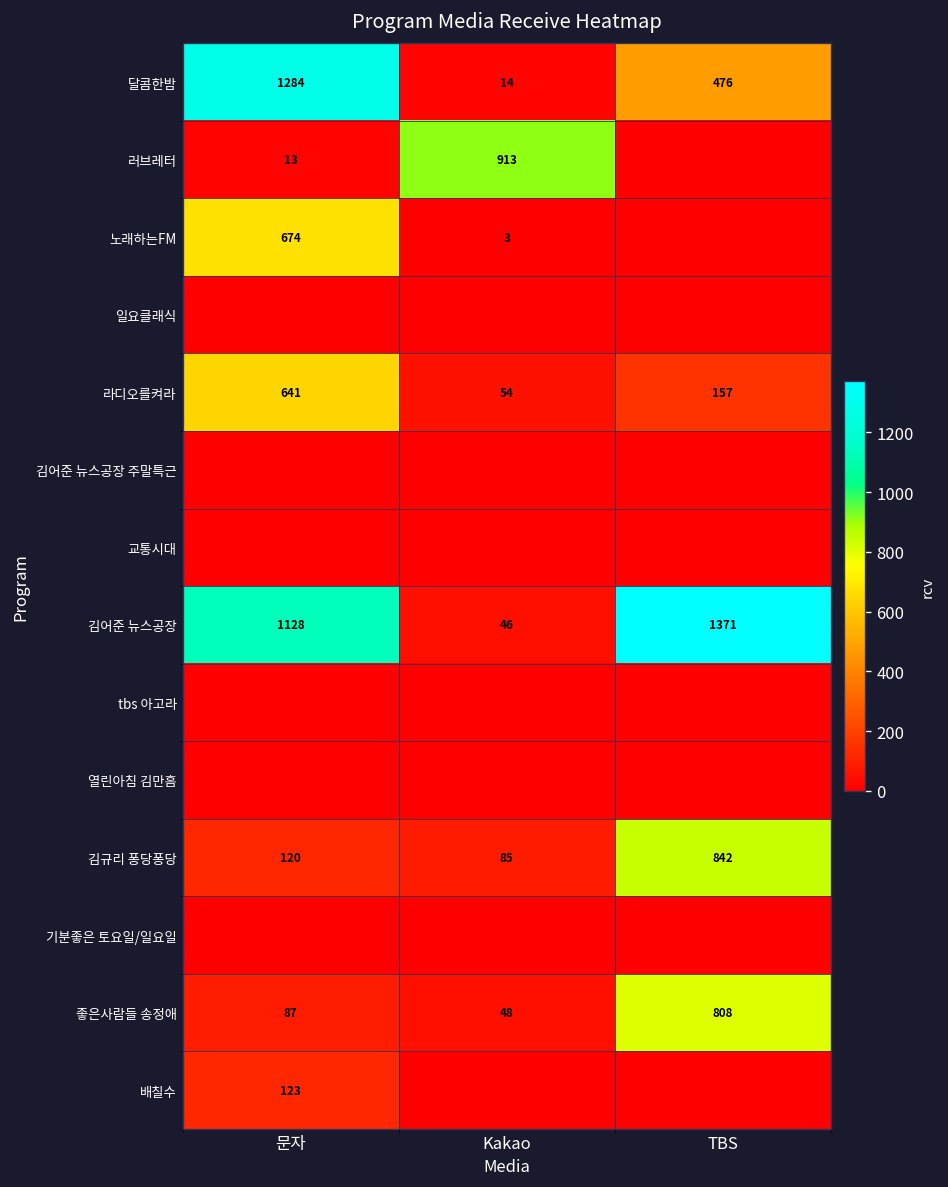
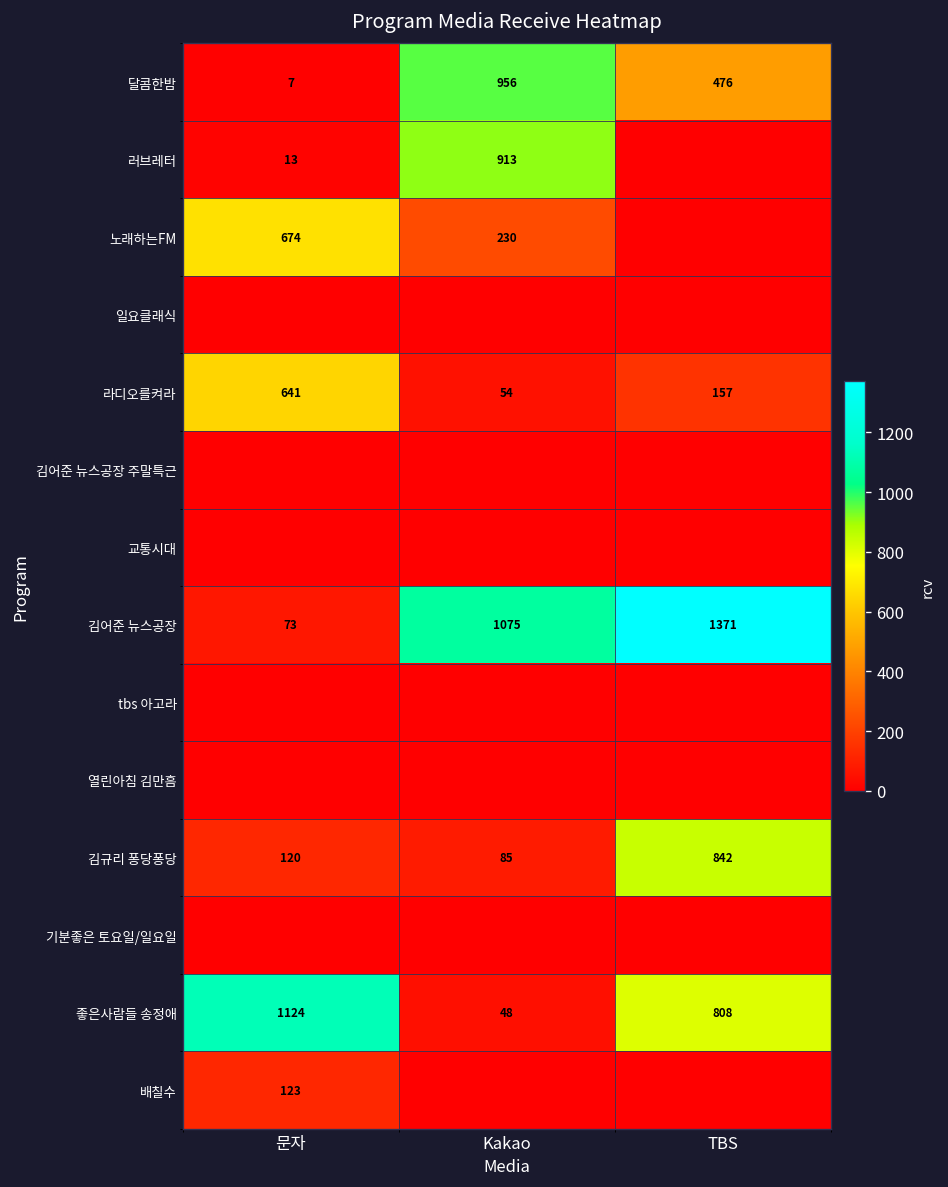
  {
    "달콤한밤": {
-     "문자": 1284,
-     "Kakao": 14,
+     "문자": 7,
+     "Kakao": 956,
      "TBS": 476
    },
    "러브레터": {
      "문자": 13,
      "Kakao": 913
    },
    "노래하는FM": {
      "문자": 674,
-     "Kakao": 3
+     "Kakao": 230
    },
    "라디오를켜라": {
      "문자": 641,
      "Kakao": 54,
      "TBS": 157
    },
    "김어준 뉴스공장": {
-     "문자": 1128,
-     "Kakao": 46,
+     "문자": 73,
+     "Kakao": 1075,
      "TBS": 1371
    },
    "김규리 퐁당퐁당": {
      "문자": 120,
      "Kakao": 85,
      "TBS": 842
    },
    "좋은사람들 송정애": {
-     "문자": 87,
+     "문자": 1124,
      "Kakao": 48,
      "TBS": 808
    },
    "배칠수": {
      "문자": 123
    }
  }
